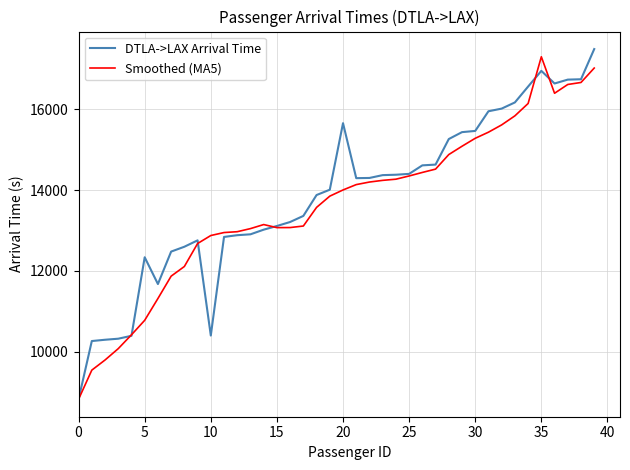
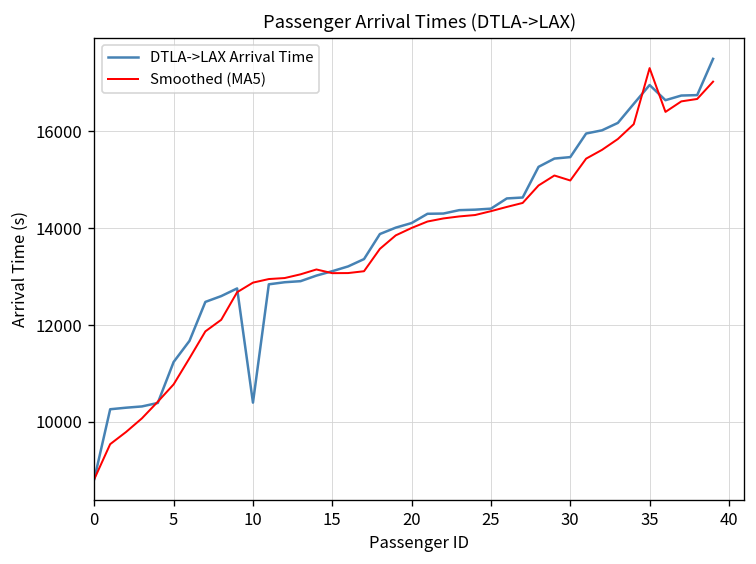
  {
    "DTLA->LAX Arrival Time": {
-     "5": 12300,
+     "5": 11200,
      "10": 10400,
-     "20": 15700,
+     "20": 14100,
      "30": 15500,
      "35": 17000
    },
    "Smoothed (MA5)": {
      "5": 10800,
      "10": 12900,
      "20": 14000,
-     "30": 15300,
+     "30": 15000,
      "35": 17300
    }
  }
